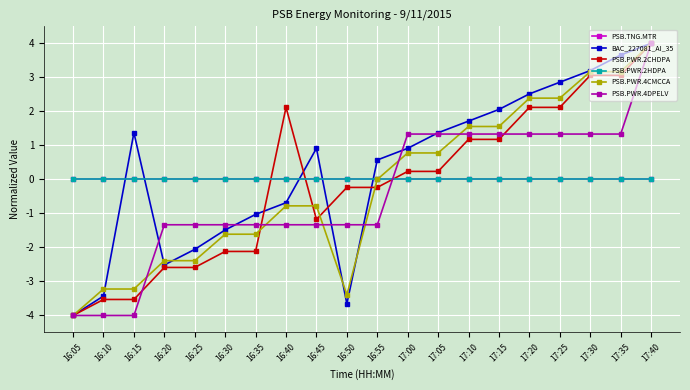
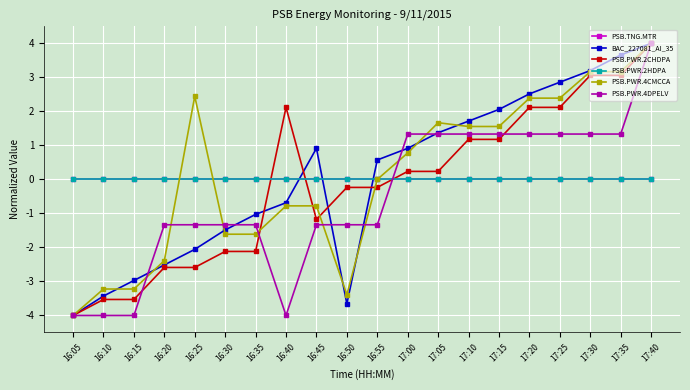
  {
    "PSB.PWR.2HDPA": {
      "16:05": 0.0,
      "16:10": 0.0,
      "16:15": 0.0,
      "16:20": 0.0,
      "16:25": 0.0,
      "16:30": 0.0,
      "16:35": 0.0,
      "16:40": 0.0,
      "16:45": 0.0,
      "16:50": 0.0,
      "17:00": 0.0,
      "17:05": 0.0,
      "17:10": 0.0,
      "17:15": 0.0,
      "17:20": 0.0,
      "17:25": 0.0,
      "17:30": 0.0,
      "17:35": 0.0,
      "17:40": 0.0
    },
    "BAC_227081_AI_35": {
      "16:10": -3.4,
-     "16:15": 1.4,
+     "16:15": -3.0,
      "16:20": -2.5,
      "16:25": -2.1,
      "16:30": -1.5,
      "16:35": -1.0,
      "16:40": -0.7,
      "16:45": 0.9,
      "16:50": -3.7,
      "16:55": 0.6,
      "17:00": 0.9,
      "17:10": 1.7,
      "17:15": 2.1,
      "17:20": 2.5,
      "17:25": 2.9
    },
    "PSB.PWR.2CHDPA": {
      "16:10": -3.5,
      "16:15": -3.5,
      "16:20": -2.6,
      "16:25": -2.6,
      "16:30": -2.1,
      "16:35": -2.1,
      "16:40": 2.1,
      "16:45": -1.2,
      "16:50": -0.2,
      "16:55": -0.2,
      "17:00": 0.2,
      "17:05": 0.2,
      "17:10": 1.2,
      "17:15": 1.2,
      "17:20": 2.1,
      "17:25": 2.1
    },
    "PSB.PWR.4CMCCA": {
      "16:10": -3.2,
      "16:15": -3.2,
      "16:20": -2.4,
-     "16:25": -2.4,
+     "16:25": 2.4,
      "16:30": -1.6,
      "16:35": -1.6,
      "16:40": -0.8,
      "16:45": -0.8,
      "16:50": -3.4,
      "17:00": 0.8,
-     "17:05": 0.8,
+     "17:05": 1.7,
      "17:10": 1.6,
      "17:15": 1.6,
      "17:20": 2.4,
      "17:25": 2.4
    },
    "PSB.PWR.4DPELV": {
      "16:10": -4.0,
      "16:15": -4.0,
      "16:20": -1.3,
      "16:25": -1.3,
      "16:30": -1.3,
      "16:35": -1.3,
-     "16:40": -1.3,
+     "16:40": -4.0,
      "16:45": -1.3,
      "16:50": -1.3,
      "16:55": -1.3,
      "17:00": 1.3,
      "17:10": 1.3,
      "17:15": 1.3,
      "17:20": 1.3,
      "17:25": 1.3,
      "17:30": 1.3,
      "17:35": 1.3
    }
  }
